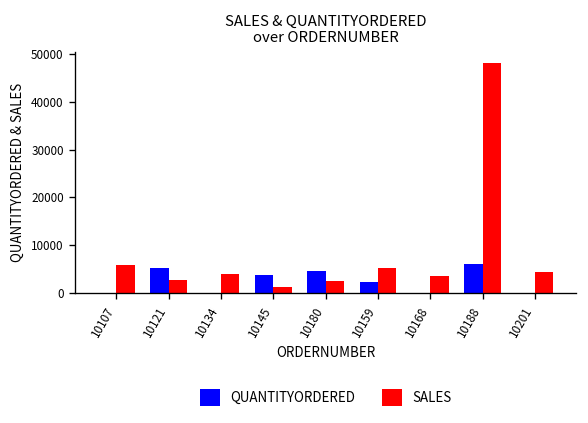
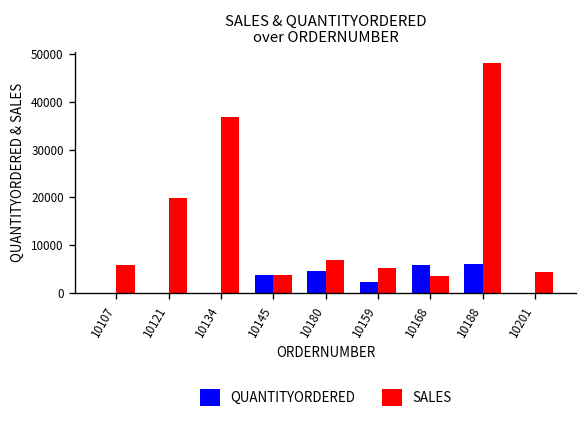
  {
    "QUANTITYORDERED": {
-     "10121": 5000,
+     "10121": 0,
      "10145": 4000,
      "10180": 5000,
      "10159": 2000,
-     "10168": 0,
+     "10168": 6000,
      "10188": 6000
    },
    "SALES": {
      "10107": 6000,
-     "10121": 3000,
-     "10134": 4000,
-     "10145": 1000,
-     "10180": 2000,
+     "10121": 20000,
+     "10134": 37000,
+     "10145": 4000,
+     "10180": 7000,
      "10159": 5000,
      "10168": 3000,
      "10188": 48000,
      "10201": 4000
    }
  }
